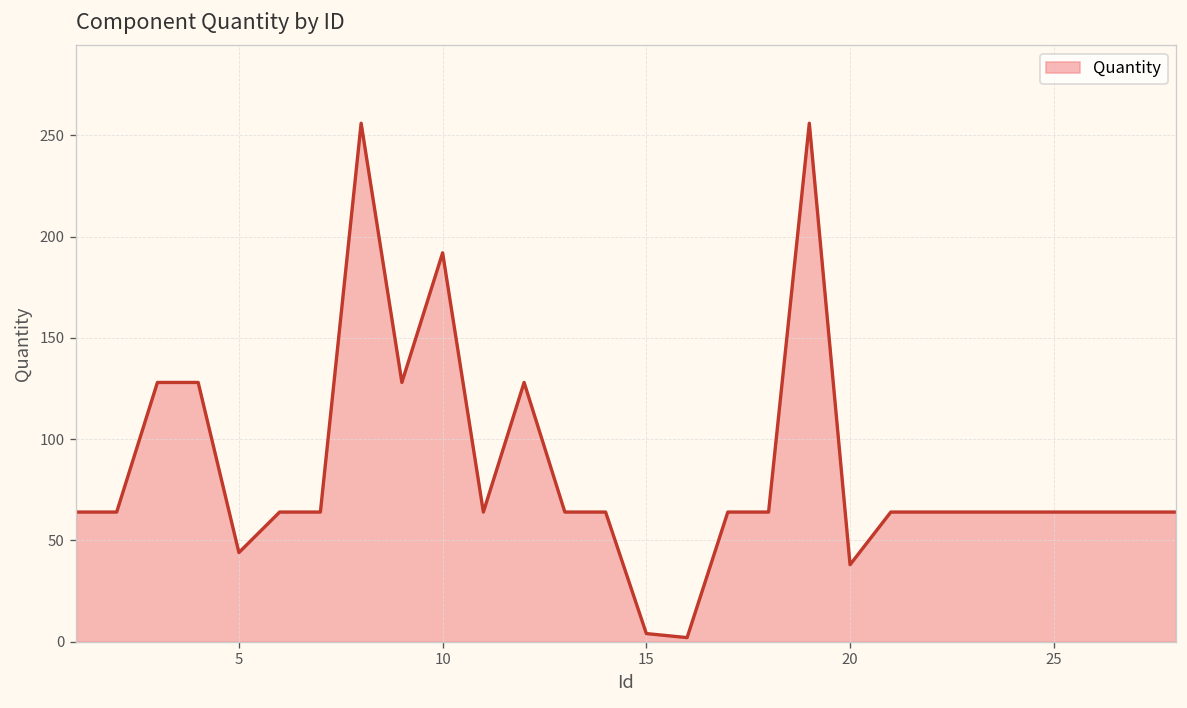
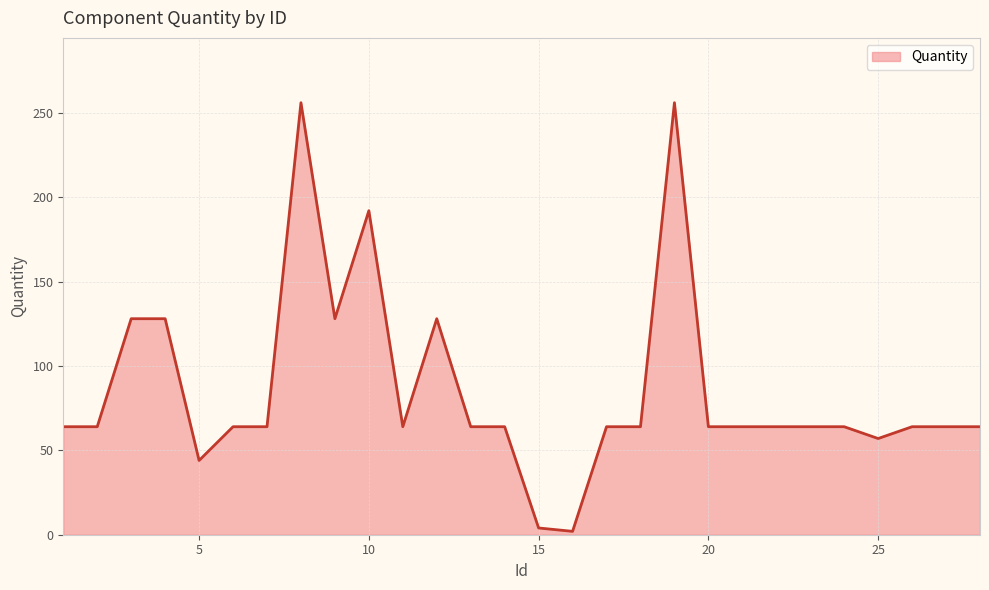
  {
    "5": 44,
    "10": 192,
    "15": 4,
-   "20": 38,
-   "25": 64
+   "20": 64,
+   "25": 57
  }
